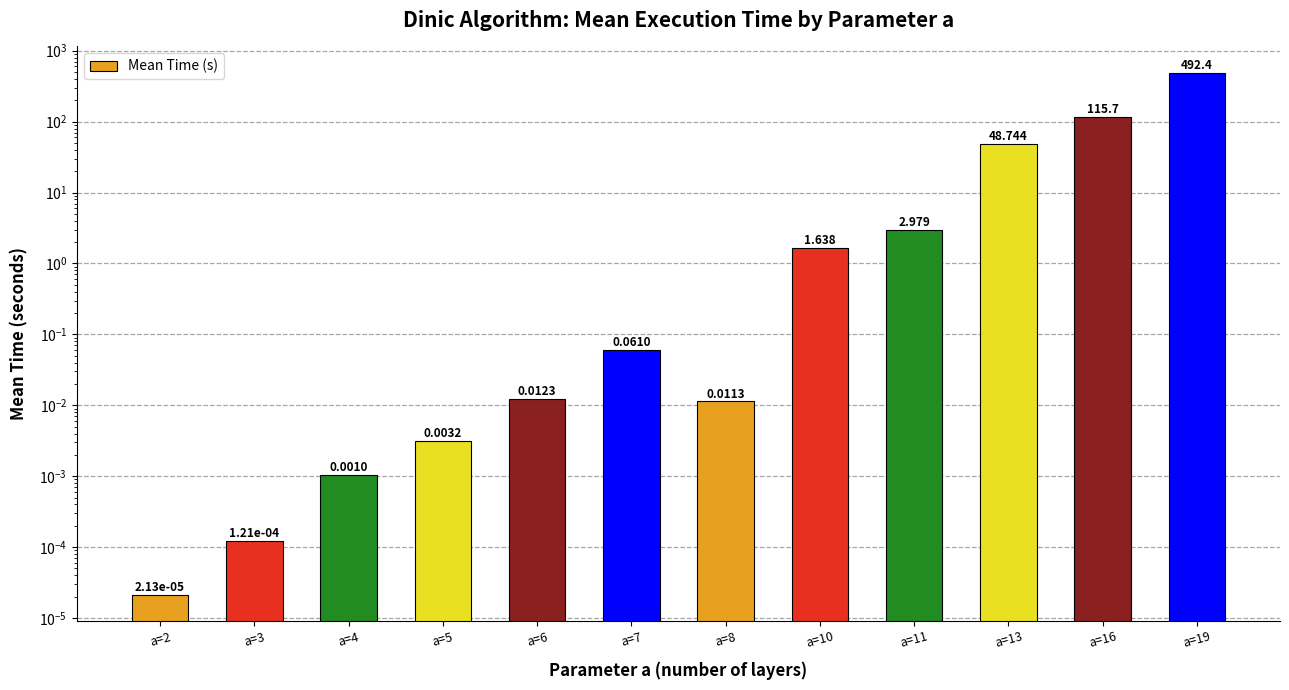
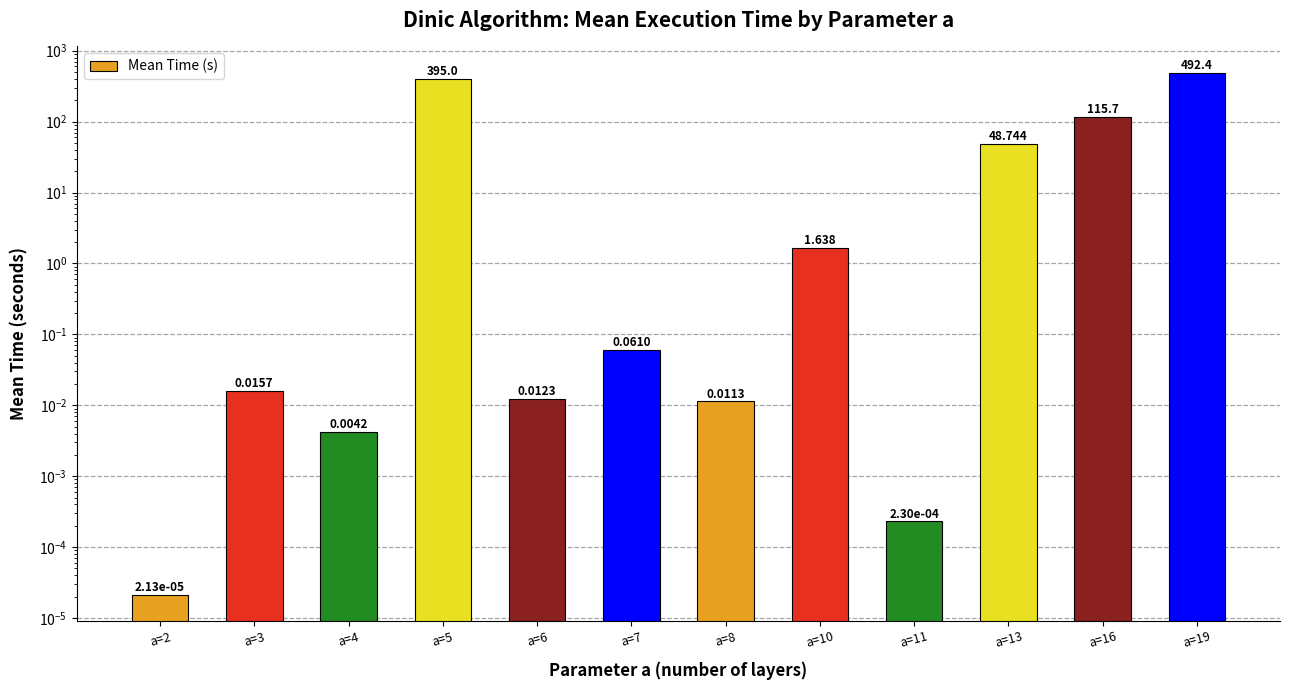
  {
    "a=2": "2.13e-05",
-   "a=3": "1.21e-04",
-   "a=4": "0.0010",
-   "a=5": "0.0032",
+   "a=3": "0.0157",
+   "a=4": "0.0042",
+   "a=5": "395.0",
    "a=6": "0.0123",
    "a=7": "0.0610",
    "a=8": "0.0113",
    "a=10": "1.638",
-   "a=11": "2.979",
+   "a=11": "2.30e-04",
    "a=13": "48.744",
    "a=16": "115.7",
    "a=19": "492.4"
  }
